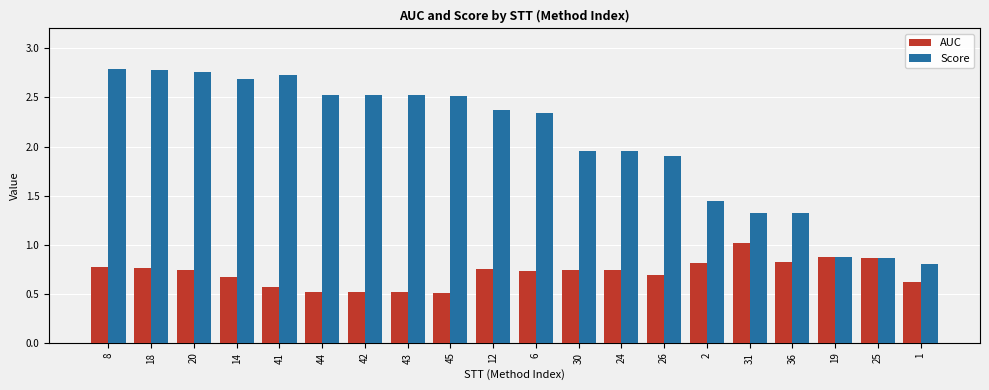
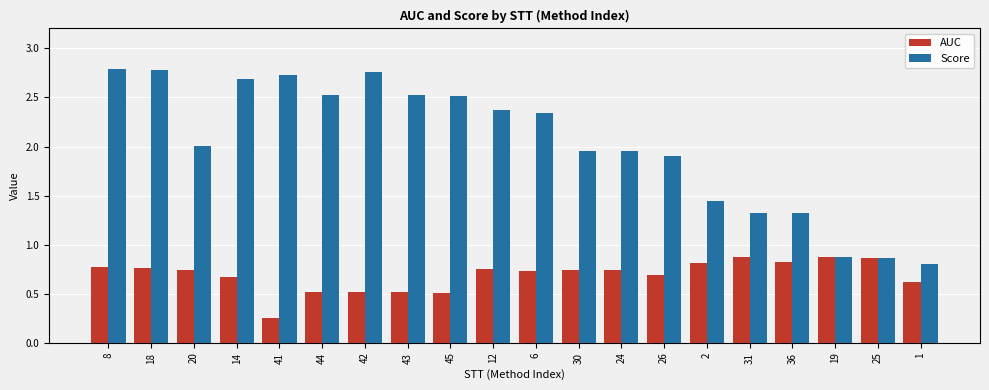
  {
    "AUC": {
      "8": 0.8,
      "18": 0.8,
      "20": 0.7,
      "14": 0.7,
-     "41": 0.6,
+     "41": 0.3,
      "44": 0.5,
      "42": 0.5,
      "43": 0.5,
      "45": 0.5,
      "12": 0.8,
      "6": 0.7,
      "30": 0.7,
      "24": 0.7,
      "26": 0.7,
      "2": 0.8,
-     "31": 1.0,
+     "31": 0.9,
      "36": 0.8,
      "19": 0.9,
      "25": 0.9,
      "1": 0.6
    },
    "Score": {
      "8": 2.8,
      "18": 2.8,
-     "20": 2.8,
+     "20": 2.0,
      "14": 2.7,
      "41": 2.7,
      "44": 2.5,
-     "42": 2.5,
+     "42": 2.8,
      "43": 2.5,
      "45": 2.5,
      "12": 2.4,
      "6": 2.3,
      "30": 2.0,
      "24": 2.0,
      "26": 1.9,
      "2": 1.4,
      "31": 1.3,
      "36": 1.3,
      "19": 0.9,
      "25": 0.9,
      "1": 0.8
    }
  }
